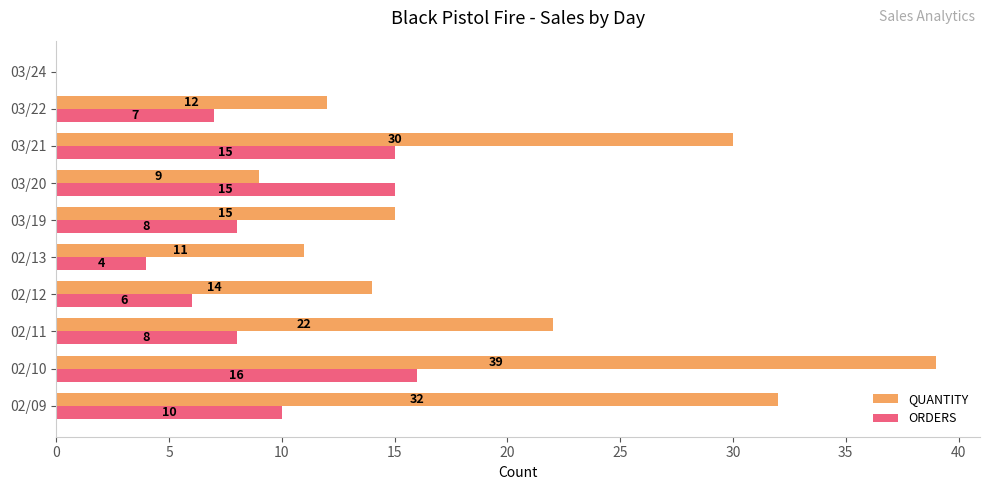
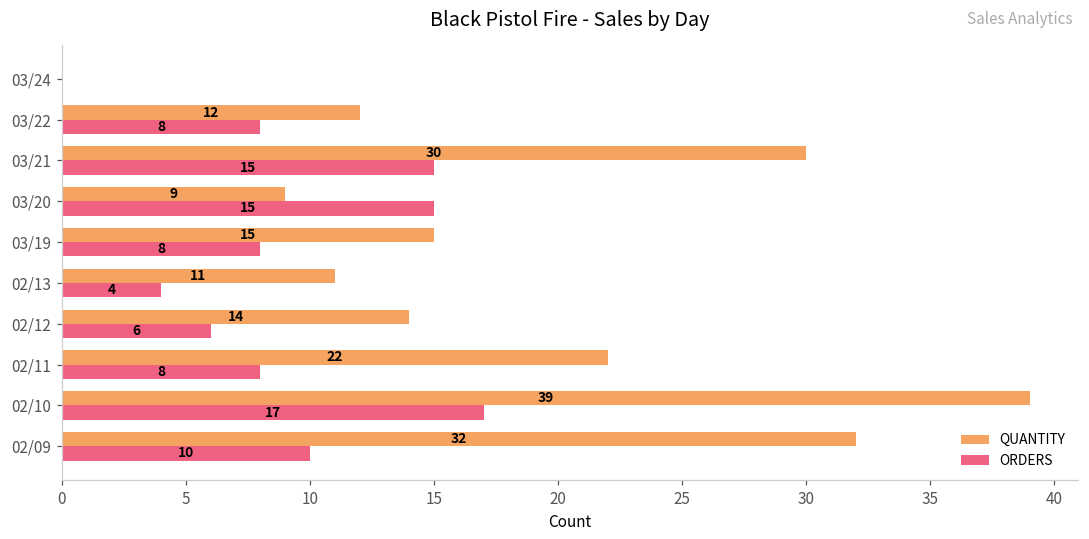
  {
    "QUANTITY": {
      "03/22": 12,
      "03/21": 30,
      "03/20": 9,
      "03/19": 15,
      "02/13": 11,
      "02/12": 14,
      "02/11": 22,
      "02/10": 39,
      "02/09": 32
    },
    "ORDERS": {
-     "03/22": 7,
+     "03/22": 8,
      "03/21": 15,
      "03/20": 15,
      "03/19": 8,
      "02/13": 4,
      "02/12": 6,
      "02/11": 8,
-     "02/10": 16,
+     "02/10": 17,
      "02/09": 10
    }
  }
